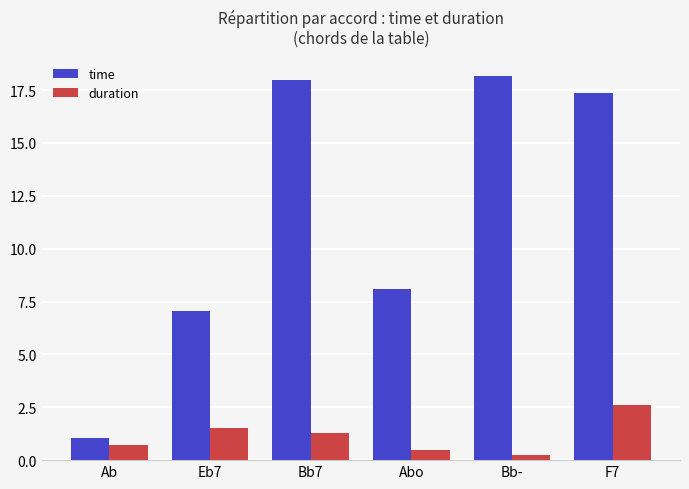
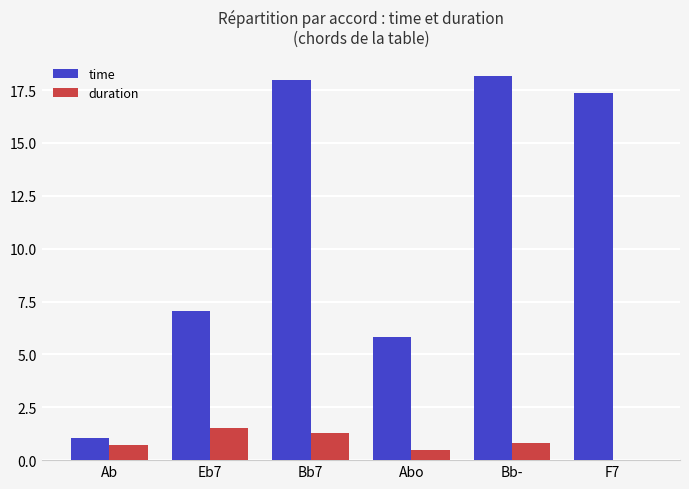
  {
    "time": {
      "Ab": 1.1,
      "Eb7": 7.1,
      "Bb7": 18.0,
-     "Abo": 8.1,
+     "Abo": 5.8,
      "Bb-": 18.2,
      "F7": 17.4
    },
    "duration": {
      "Ab": 0.7,
      "Eb7": 1.5,
      "Bb7": 1.3,
      "Abo": 0.5,
-     "Bb-": 0.2,
-     "F7": 2.6
+     "Bb-": 0.8,
+     "F7": 0.0
    }
  }
